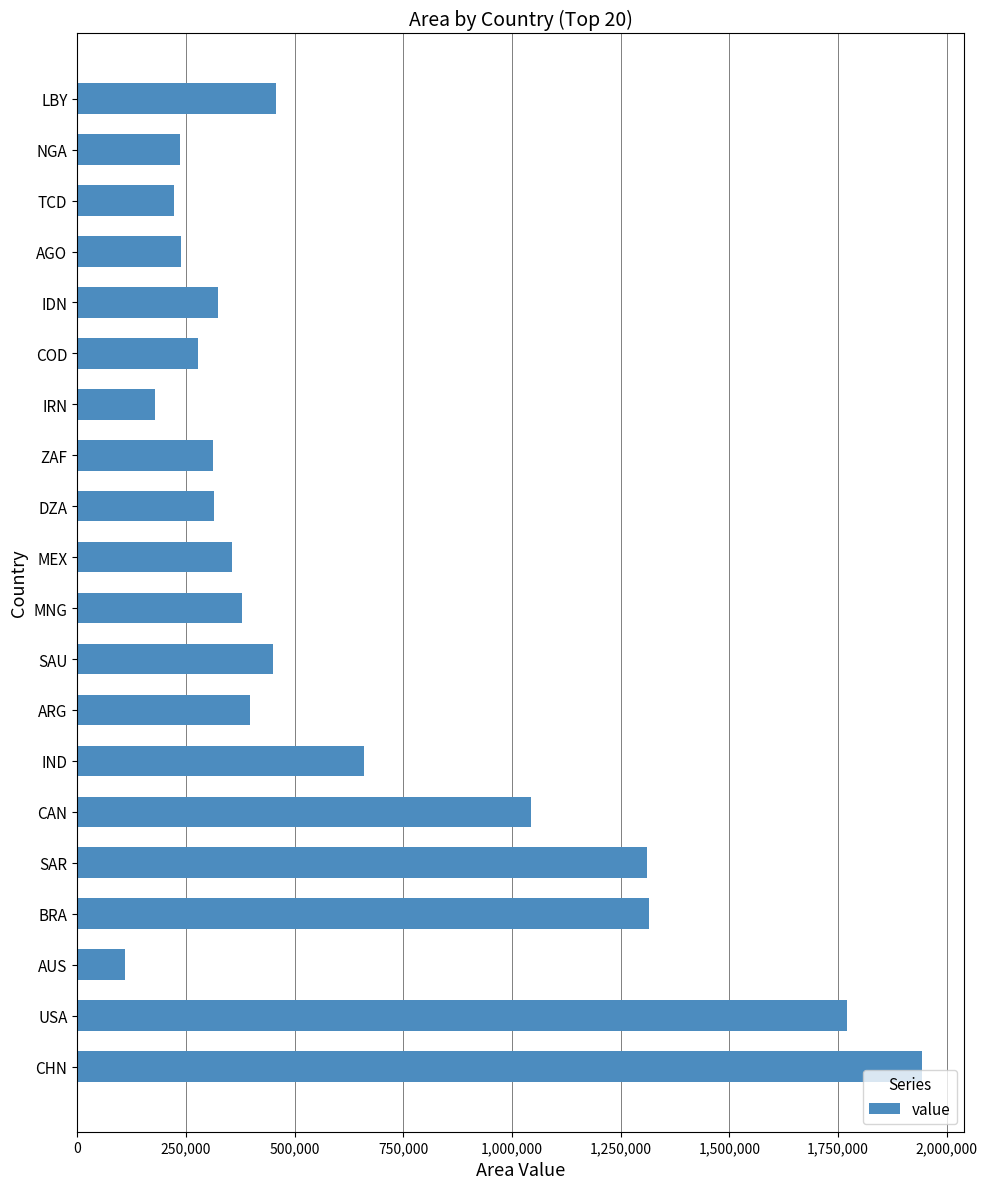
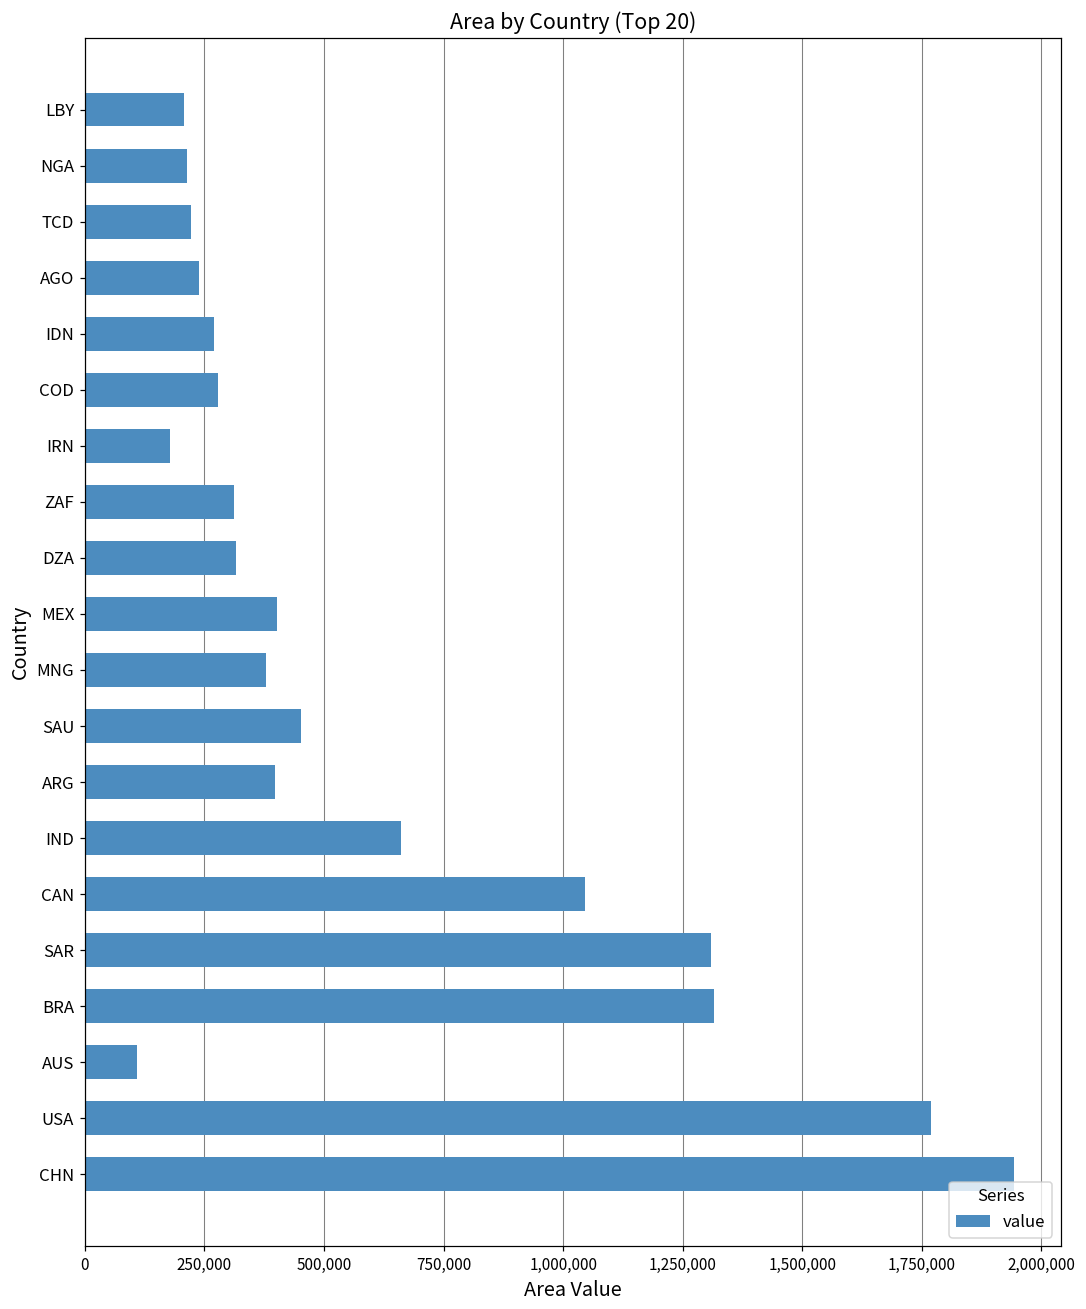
  {
-   "LBY": "460,000",
-   "NGA": "240,000",
+   "LBY": "210,000",
+   "NGA": "210,000",
    "TCD": "220,000",
    "AGO": "240,000",
-   "IDN": "320,000",
+   "IDN": "270,000",
    "COD": "280,000",
    "IRN": "180,000",
    "ZAF": "310,000",
    "DZA": "320,000",
-   "MEX": "360,000",
+   "MEX": "400,000",
    "MNG": "380,000",
    "SAU": "450,000",
    "ARG": "400,000",
    "IND": "660,000",
    "CAN": "1,040,000",
    "SAR": "1,310,000",
    "BRA": "1,310,000",
    "AUS": "110,000",
    "USA": "1,770,000",
    "CHN": "1,940,000"
  }
